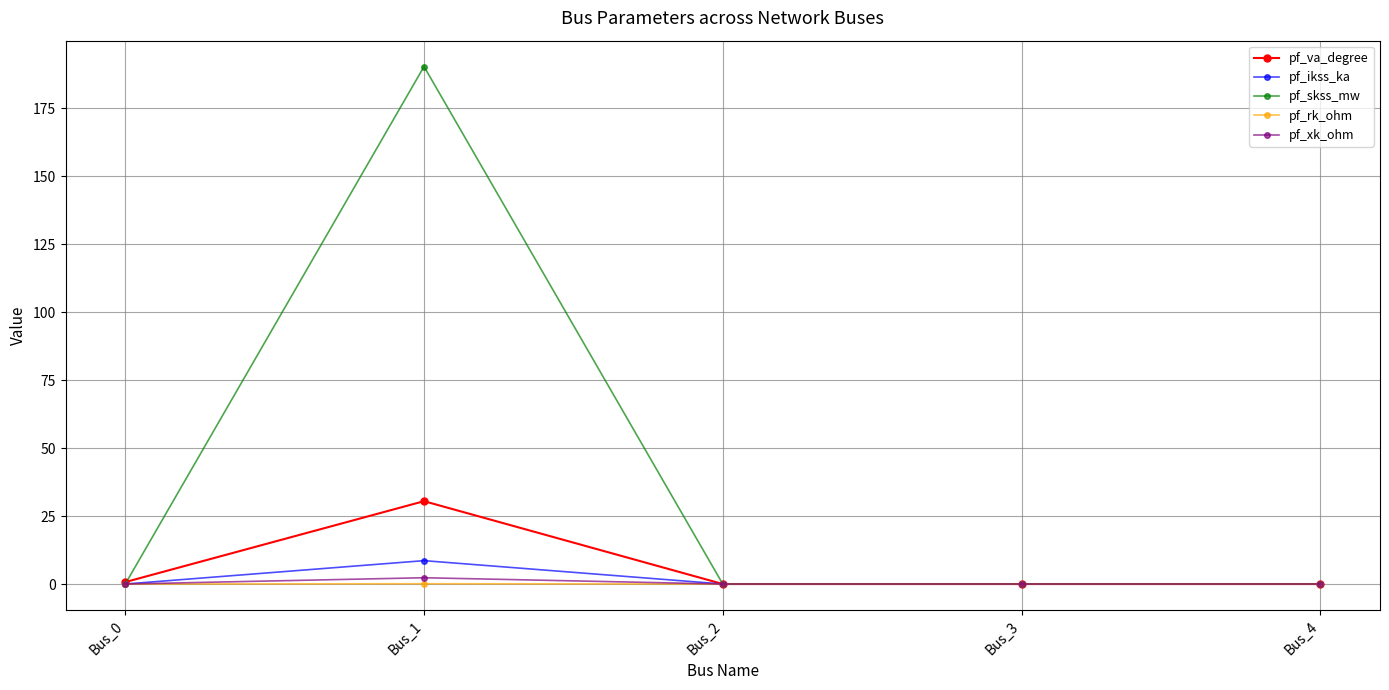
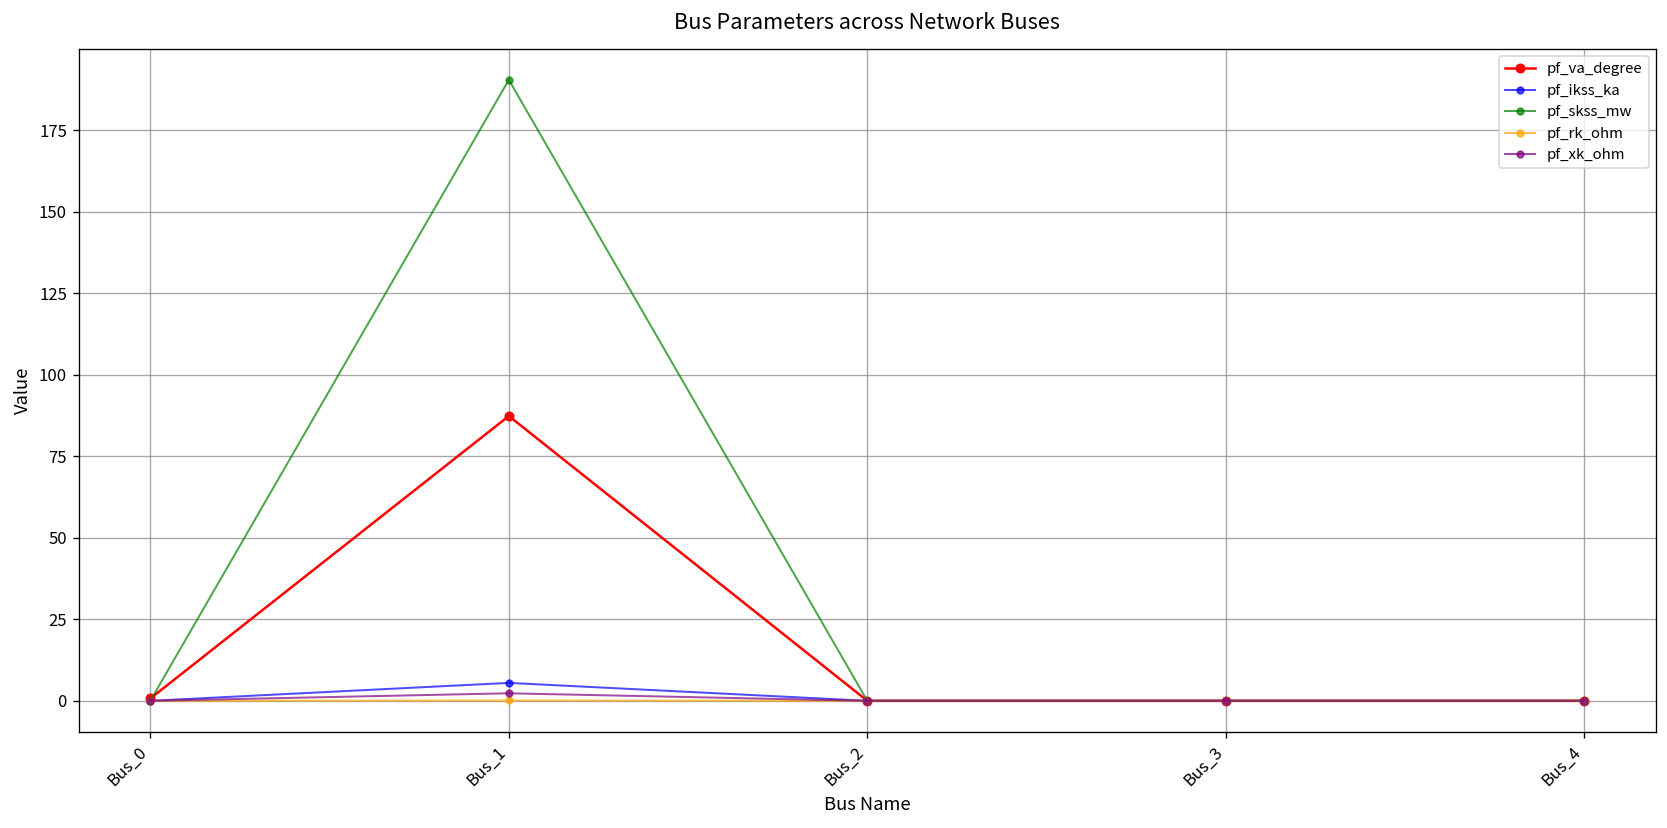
  {
    "pf_va_degree": {
-     "Bus_1": 30
+     "Bus_1": 87
    },
    "pf_ikss_ka": {
-     "Bus_1": 9
+     "Bus_1": 5
    },
    "pf_skss_mw": {
      "Bus_1": 190
    },
    "pf_rk_ohm": {
      "Bus_1": 0
    },
    "pf_xk_ohm": {
      "Bus_1": 2
    }
  }
